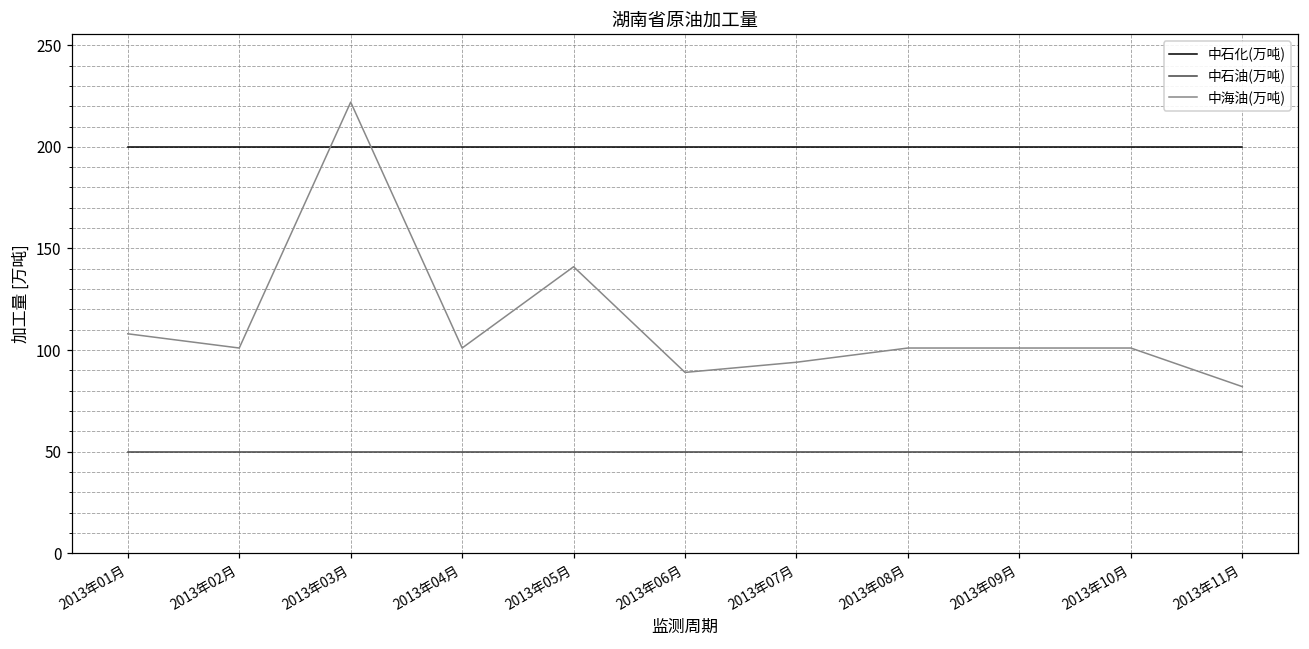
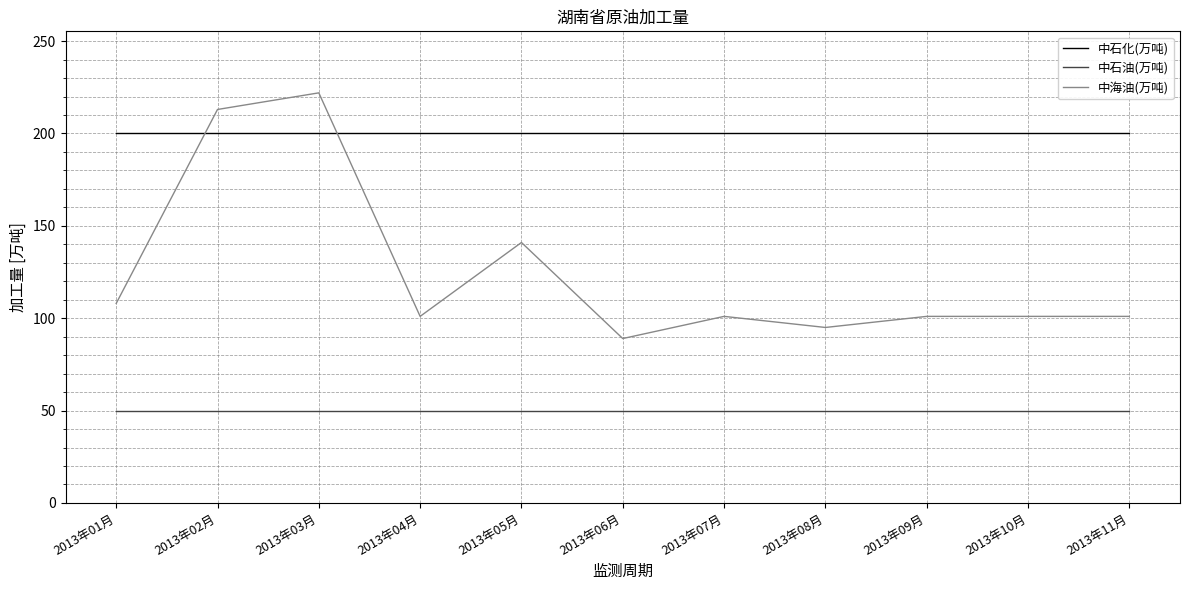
  {
    "中石化(万吨)": {
      "2013年01月": 200,
      "2013年02月": 200,
      "2013年03月": 200,
      "2013年04月": 200,
      "2013年05月": 200,
      "2013年06月": 200,
      "2013年07月": 200,
      "2013年08月": 200,
      "2013年09月": 200,
      "2013年10月": 200,
      "2013年11月": 200
    },
    "中石油(万吨)": {
      "2013年01月": 50,
      "2013年02月": 50,
      "2013年03月": 50,
      "2013年04月": 50,
      "2013年05月": 50,
      "2013年06月": 50,
      "2013年07月": 50,
      "2013年08月": 50,
      "2013年09月": 50,
      "2013年10月": 50,
      "2013年11月": 50
    },
    "中海油(万吨)": {
      "2013年01月": 108,
-     "2013年02月": 101,
+     "2013年02月": 213,
      "2013年03月": 222,
      "2013年04月": 101,
      "2013年05月": 141,
      "2013年06月": 89,
-     "2013年07月": 94,
-     "2013年08月": 101,
+     "2013年07月": 101,
+     "2013年08月": 95,
      "2013年09月": 101,
      "2013年10月": 101,
-     "2013年11月": 82
+     "2013年11月": 101
    }
  }
